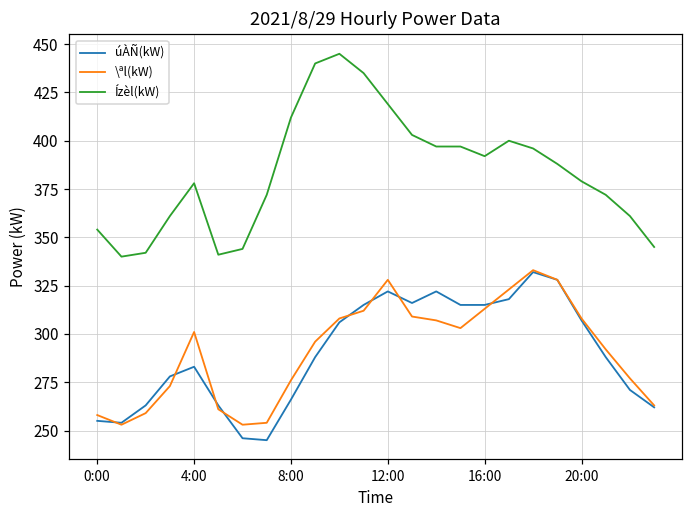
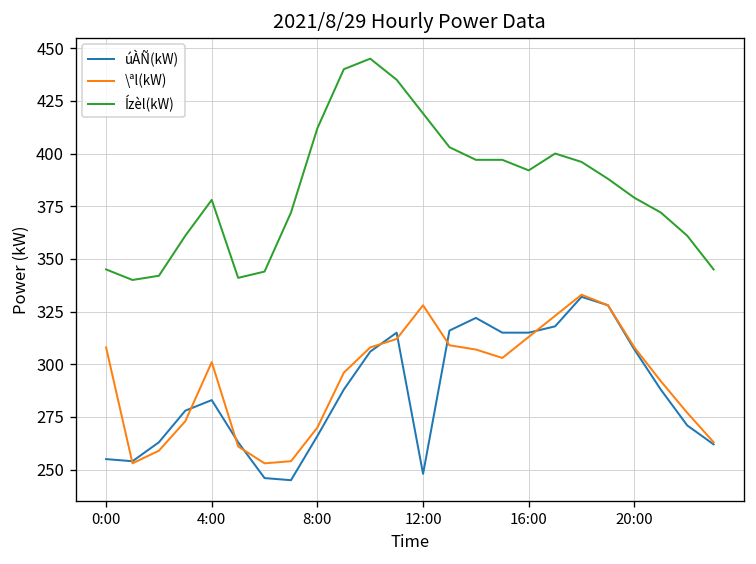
  {
    "úÀÑ(kW)": {
      "0:00": 255,
      "4:00": 283,
      "8:00": 266,
-     "12:00": 322,
+     "12:00": 248,
      "16:00": 315
    },
    "\\ªl(kW)": {
-     "0:00": 258,
+     "0:00": 308,
      "4:00": 301,
-     "8:00": 276,
+     "8:00": 270,
      "12:00": 328,
      "16:00": 313
    },
    "Ízèl(kW)": {
-     "0:00": 354,
+     "0:00": 345,
      "4:00": 378,
      "8:00": 412,
      "12:00": 419,
      "16:00": 392,
      "20:00": 379
    }
  }
